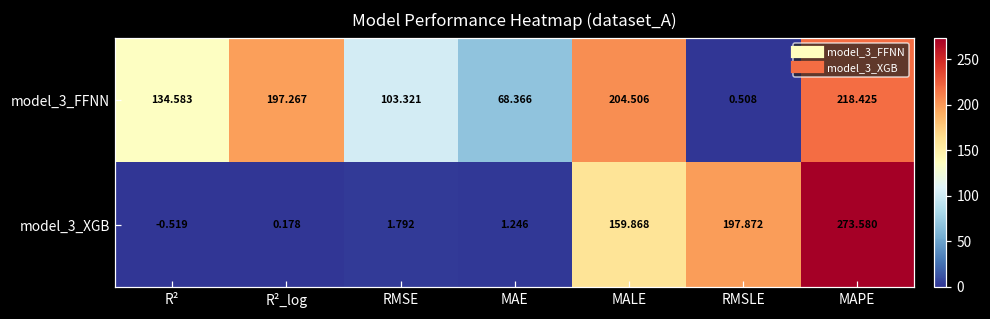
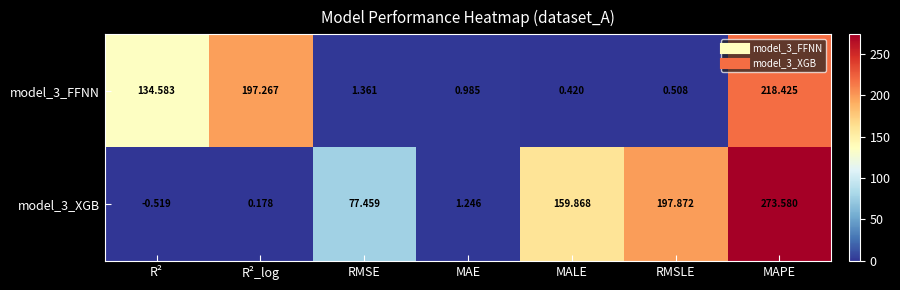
  {
    "model_3_FFNN": {
      "R²": 134.583,
      "R²_log": 197.267,
-     "RMSE": 103.321,
-     "MAE": 68.366,
-     "MALE": 204.506,
+     "RMSE": 1.361,
+     "MAE": 0.985,
+     "MALE": 0.420,
      "RMSLE": 0.508,
      "MAPE": 218.425
    },
    "model_3_XGB": {
      "R²": -0.519,
      "R²_log": 0.178,
-     "RMSE": 1.792,
+     "RMSE": 77.459,
      "MAE": 1.246,
      "MALE": 159.868,
      "RMSLE": 197.872,
      "MAPE": 273.580
    }
  }
